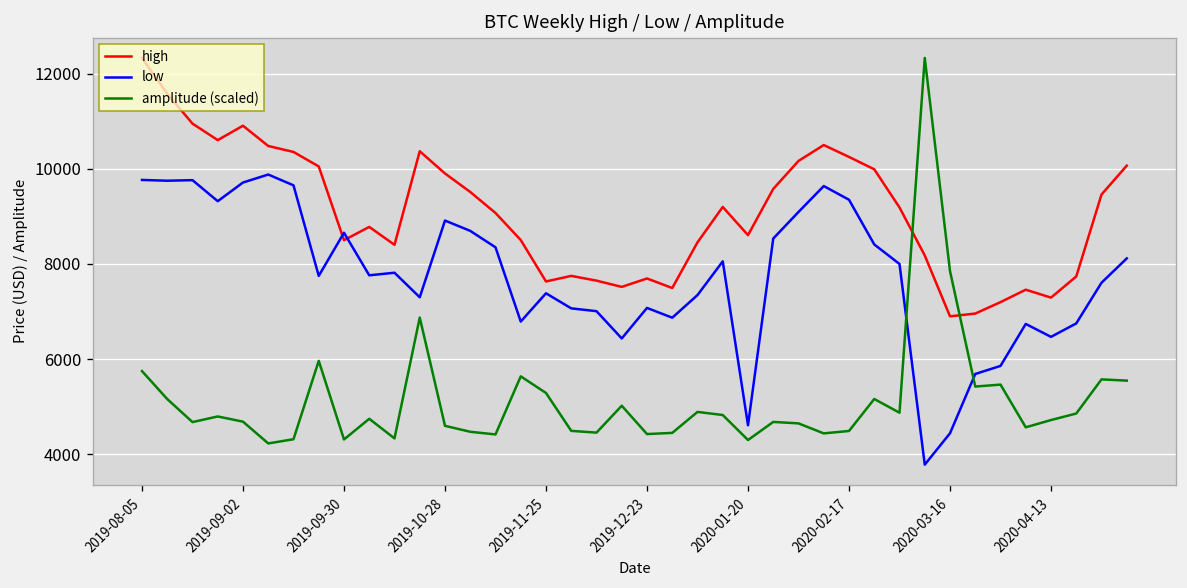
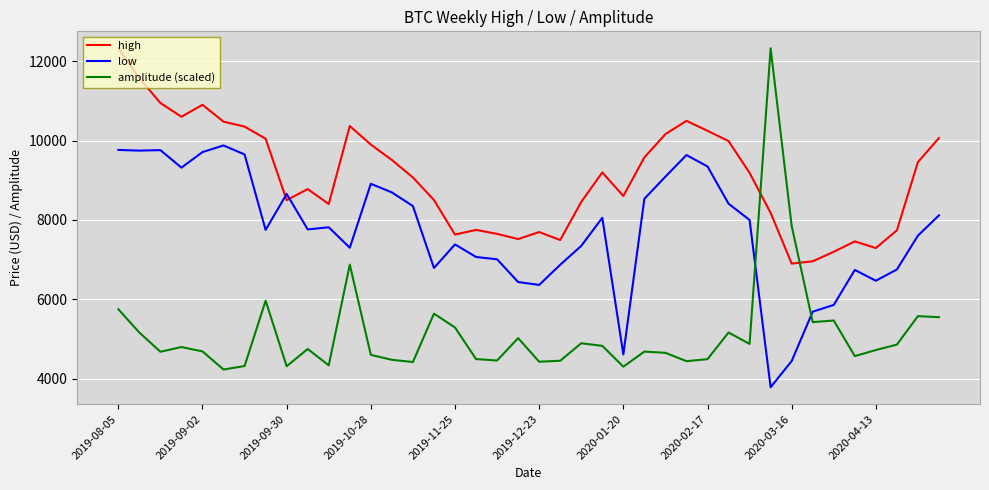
  {
    "high": {
      "2019-09-02": 10900,
      "2019-09-30": 8500,
      "2019-10-28": 9900,
      "2019-11-25": 7600,
      "2019-12-23": 7700,
      "2020-01-20": 8600,
      "2020-02-17": 10300,
      "2020-03-16": 6900,
      "2020-04-13": 7300
    },
    "low": {
      "2019-08-05": 9800,
      "2019-09-02": 9700,
      "2019-09-30": 8700,
      "2019-10-28": 8900,
      "2019-11-25": 7400,
-     "2019-12-23": 7100,
+     "2019-12-23": 6400,
      "2020-01-20": 4600,
      "2020-02-17": 9400,
      "2020-03-16": 4400,
      "2020-04-13": 6500
    },
    "amplitude (scaled)": {
      "2019-08-05": 5700,
      "2019-09-02": 4700,
      "2019-09-30": 4300,
      "2019-10-28": 4600,
      "2019-11-25": 5300,
      "2019-12-23": 4400,
      "2020-01-20": 4300,
      "2020-02-17": 4500,
      "2020-03-16": 7900,
      "2020-04-13": 4700
    }
  }
